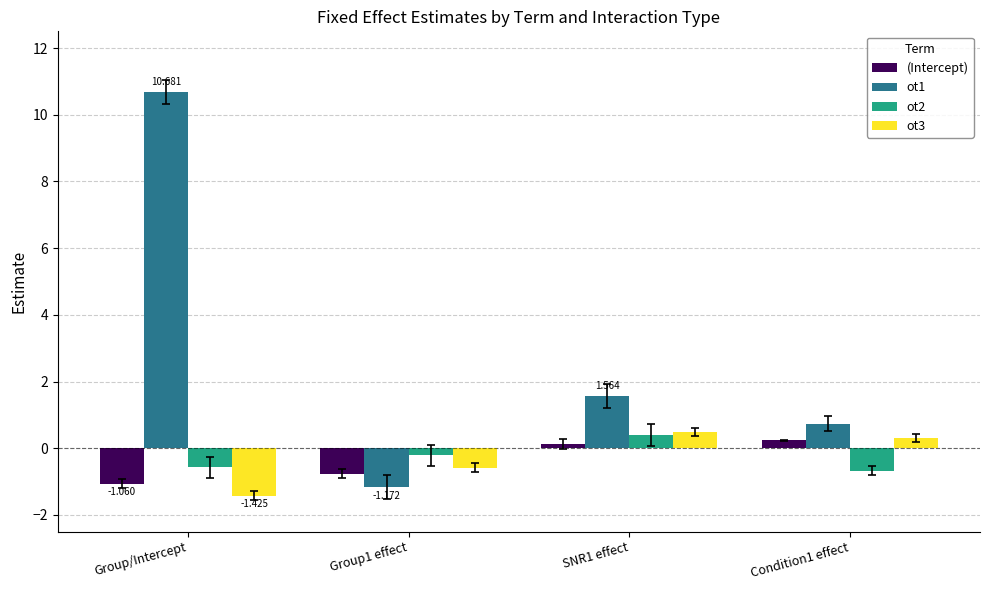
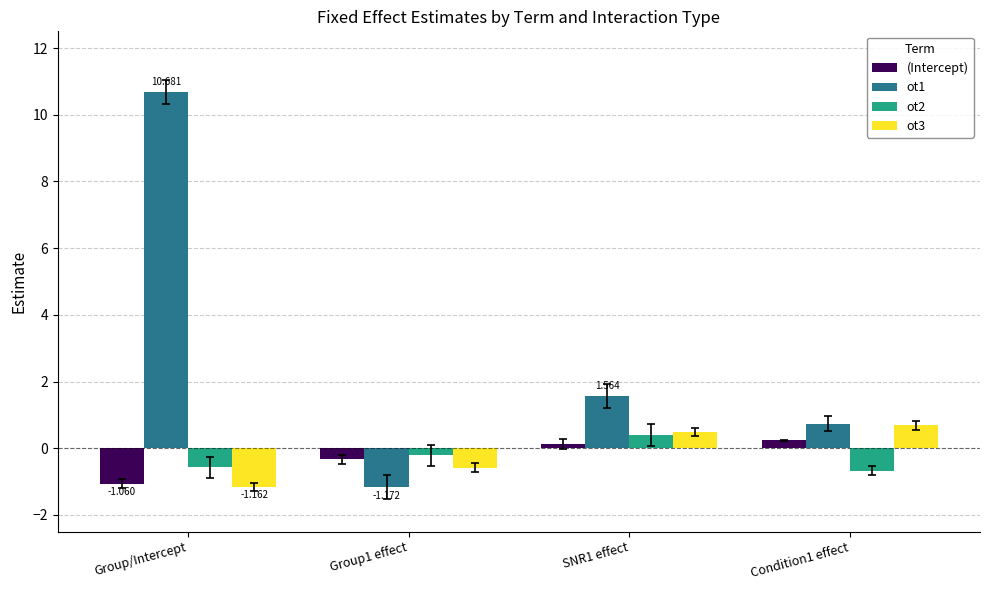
  {
    "(Intercept)": {
-     "Group1 effect": -0.8,
+     "Group1 effect": -0.3,
      "SNR1 effect": 0.1,
      "Condition1 effect": 0.2
    },
    "ot3": {
-     "Group/Intercept": -1.425,
-     "Condition1 effect": 0.3
+     "Group/Intercept": -1.162,
+     "Condition1 effect": 0.7
    }
  }
